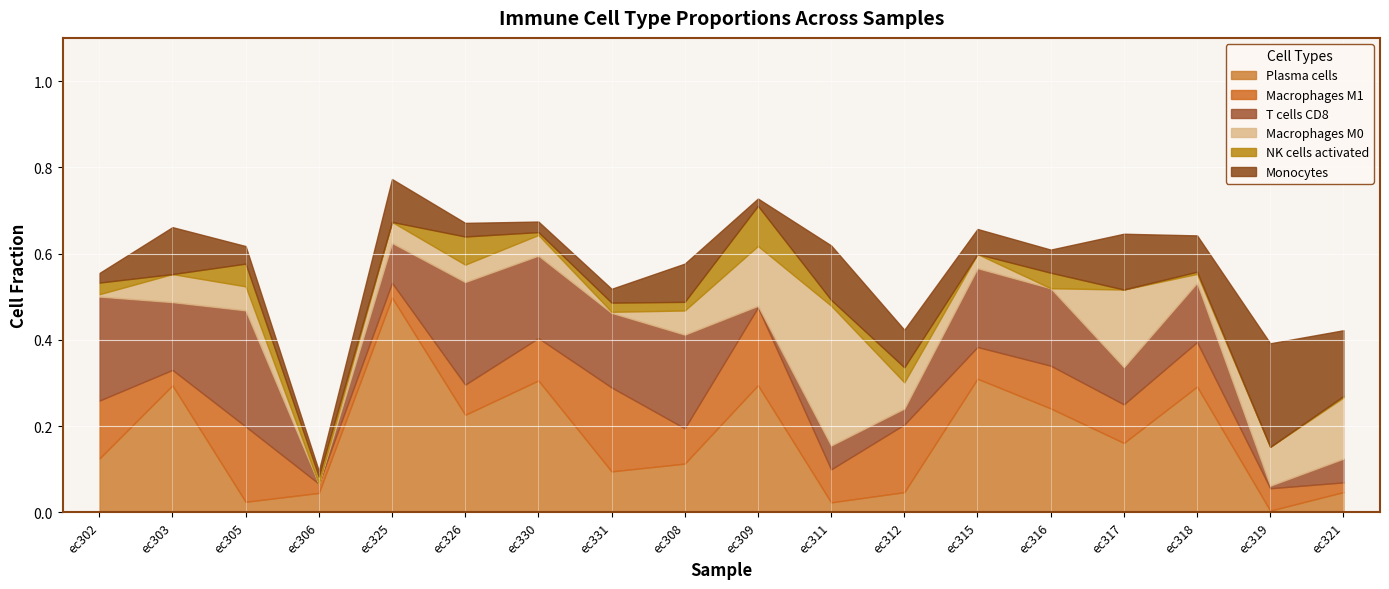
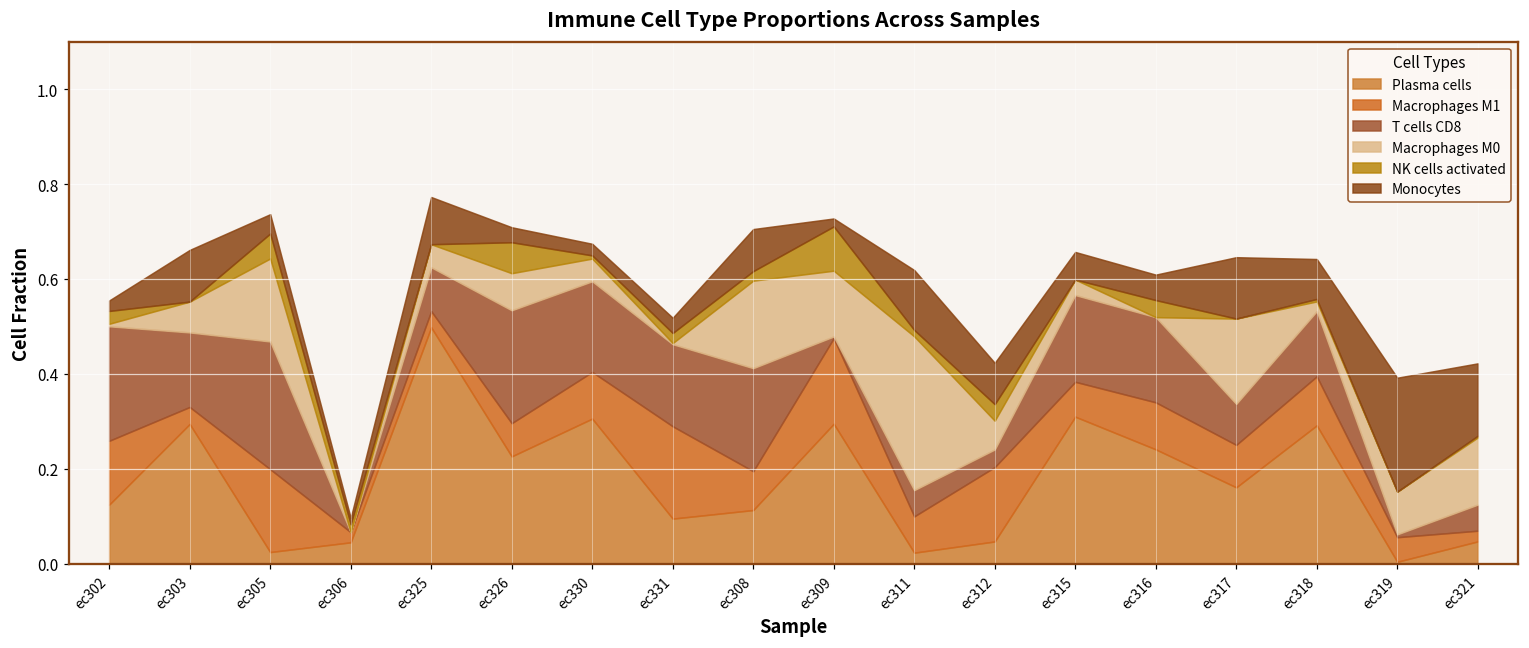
  {
    "Macrophages M0": {
-     "ec305": 0.06,
-     "ec326": 0.04,
+     "ec305": 0.17,
+     "ec326": 0.08,
      "ec330": 0.05,
-     "ec308": 0.06,
+     "ec308": 0.18,
      "ec309": 0.14,
      "ec311": 0.32,
      "ec312": 0.06
    }
  }
